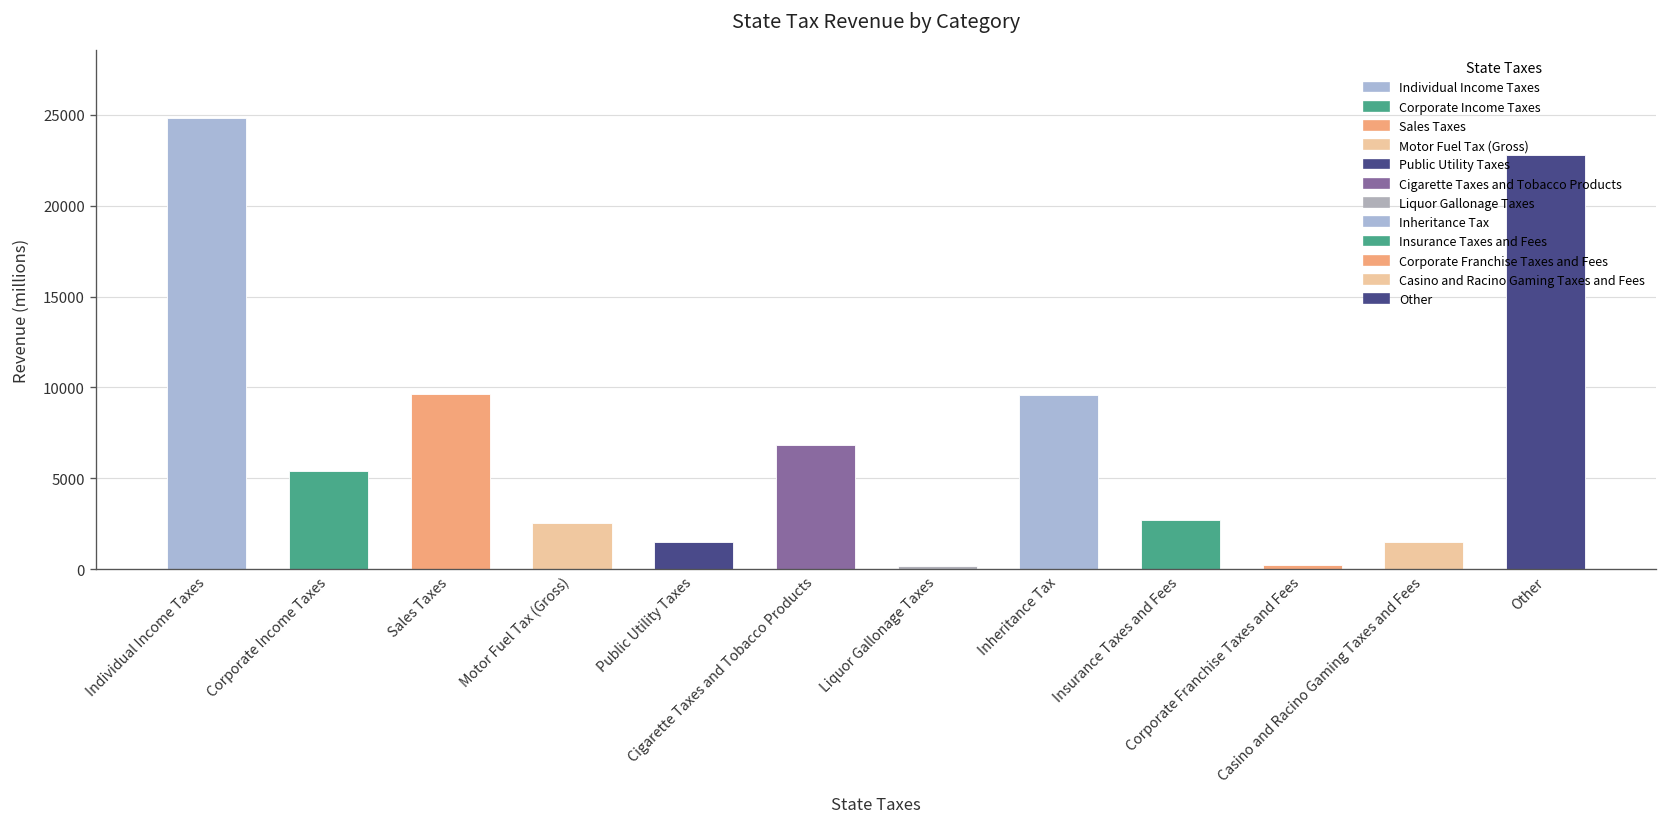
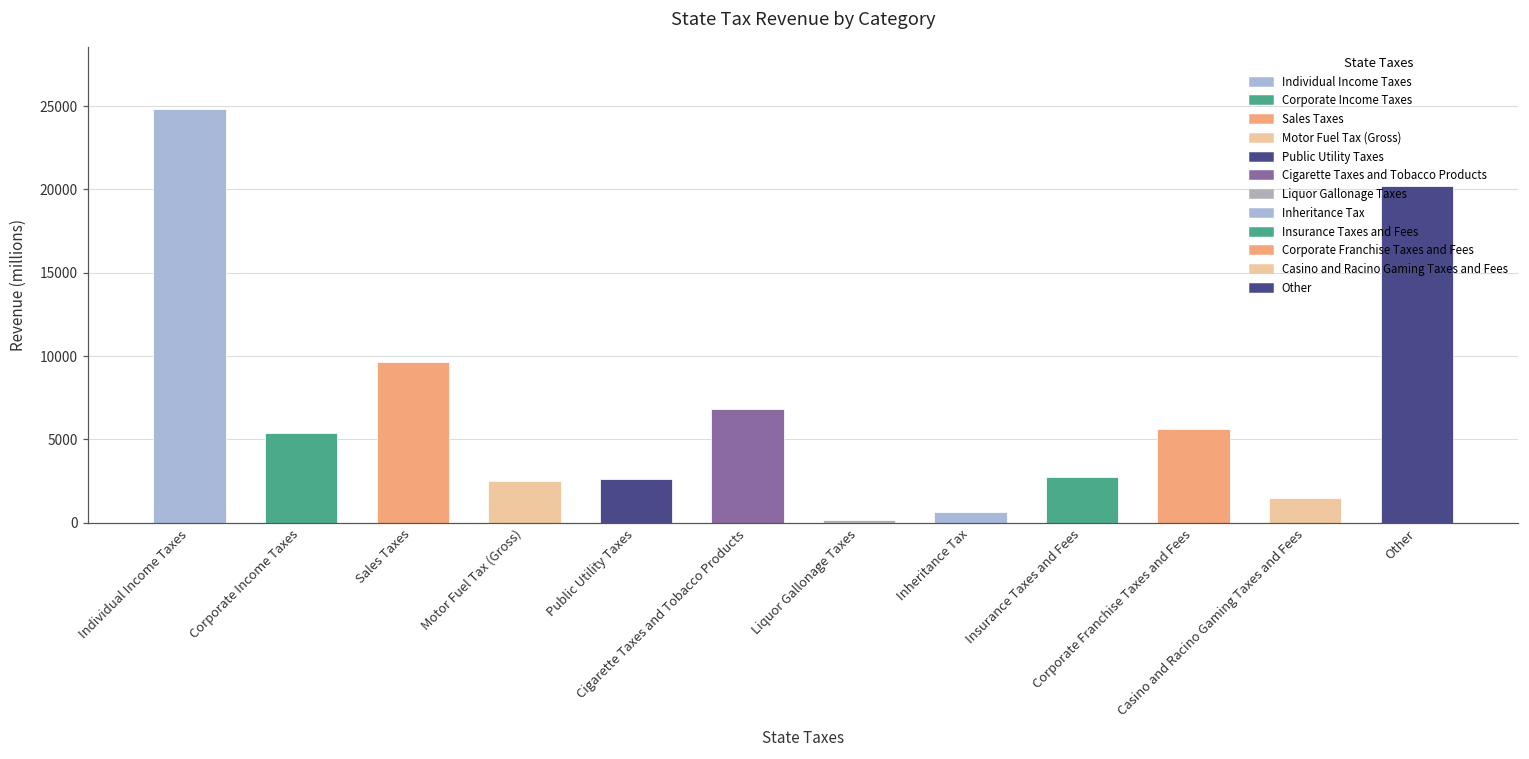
  {
    "Individual Income Taxes": 24800,
    "Corporate Income Taxes": 5400,
    "Sales Taxes": 9600,
    "Motor Fuel Tax (Gross)": 2500,
-   "Public Utility Taxes": 1500,
+   "Public Utility Taxes": 2600,
    "Cigarette Taxes and Tobacco Products": 6800,
    "Liquor Gallonage Taxes": 200,
-   "Inheritance Tax": 9600,
+   "Inheritance Tax": 600,
    "Insurance Taxes and Fees": 2700,
-   "Corporate Franchise Taxes and Fees": 200,
+   "Corporate Franchise Taxes and Fees": 5600,
    "Casino and Racino Gaming Taxes and Fees": 1500,
-   "Other": 22800
+   "Other": 20200
  }
